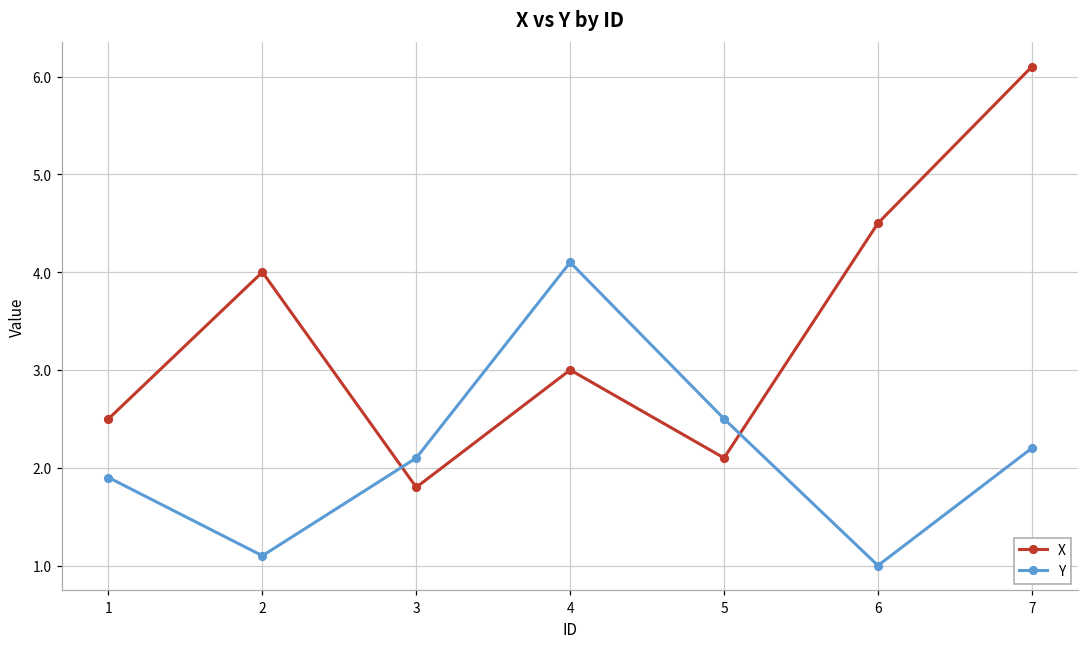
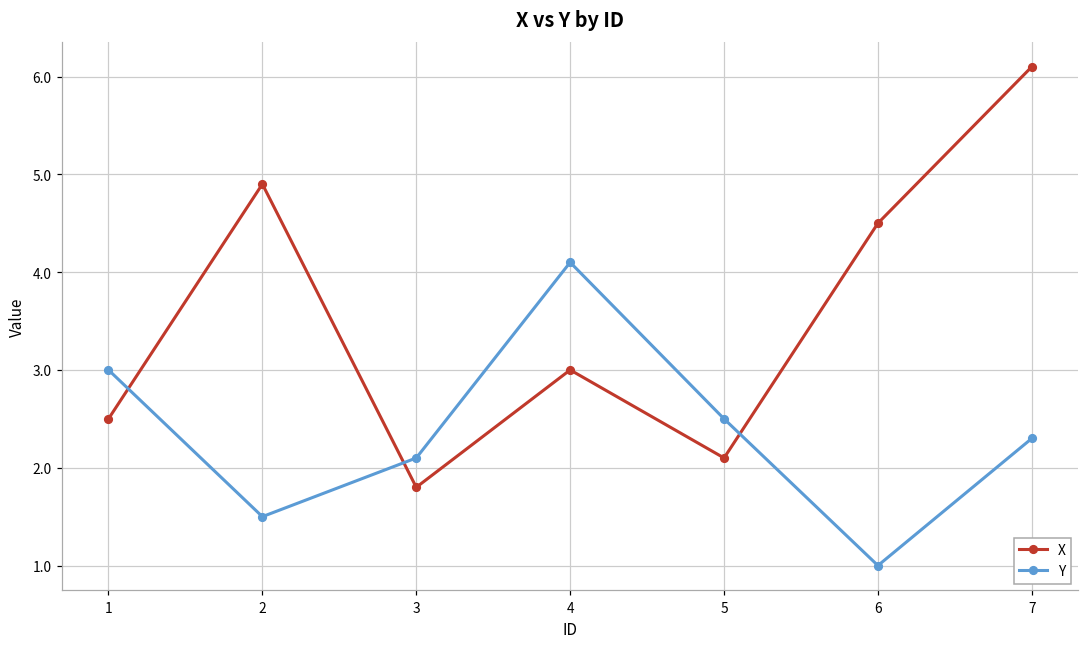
  {
    "X": {
      "1": 2.5,
-     "2": 4.0,
+     "2": 4.9,
      "3": 1.8,
      "4": 3.0,
      "5": 2.1,
      "6": 4.5,
      "7": 6.1
    },
    "Y": {
-     "1": 1.9,
-     "2": 1.1,
+     "1": 3.0,
+     "2": 1.5,
      "3": 2.1,
      "4": 4.1,
      "5": 2.5,
      "6": 1.0,
-     "7": 2.2
+     "7": 2.3
    }
  }
